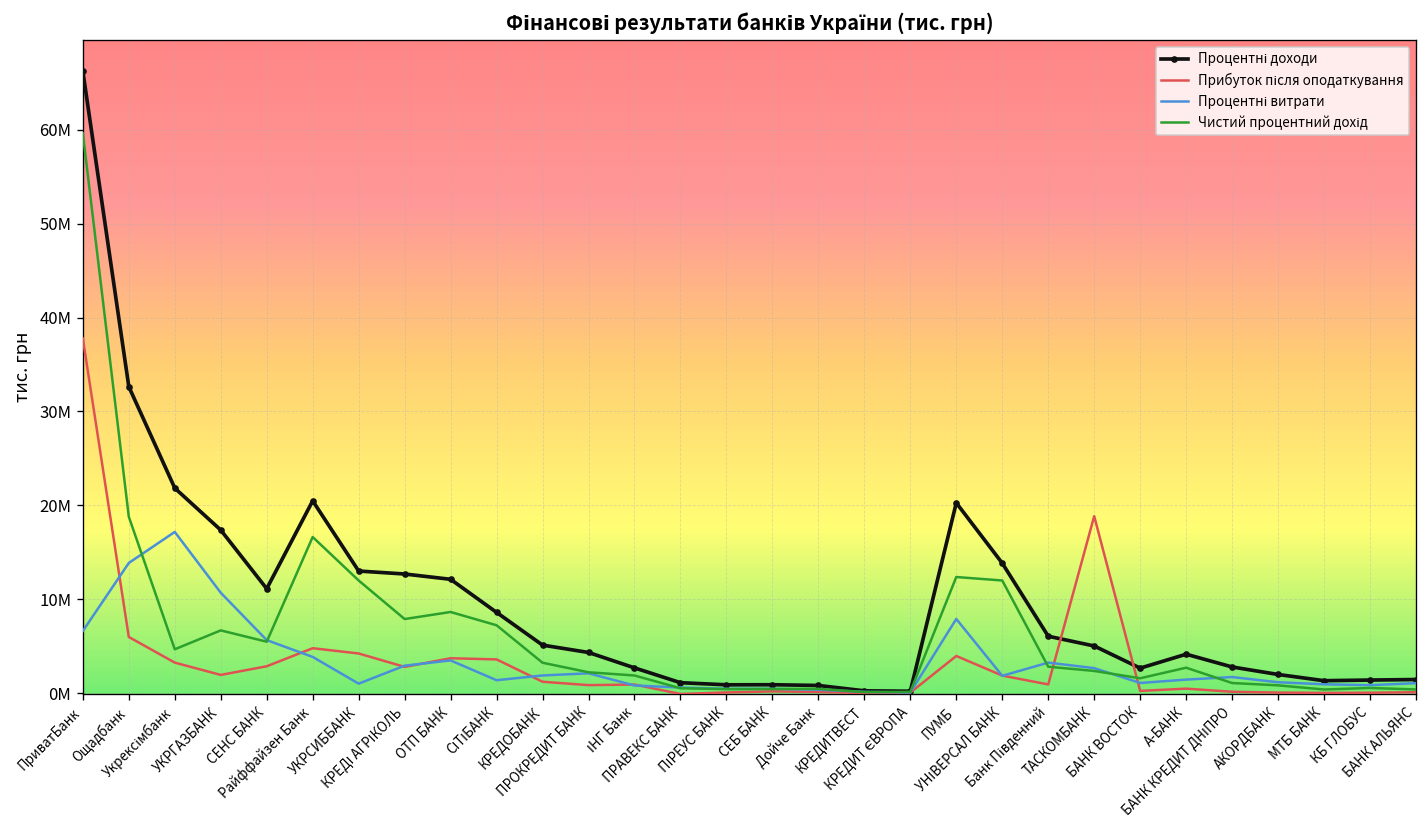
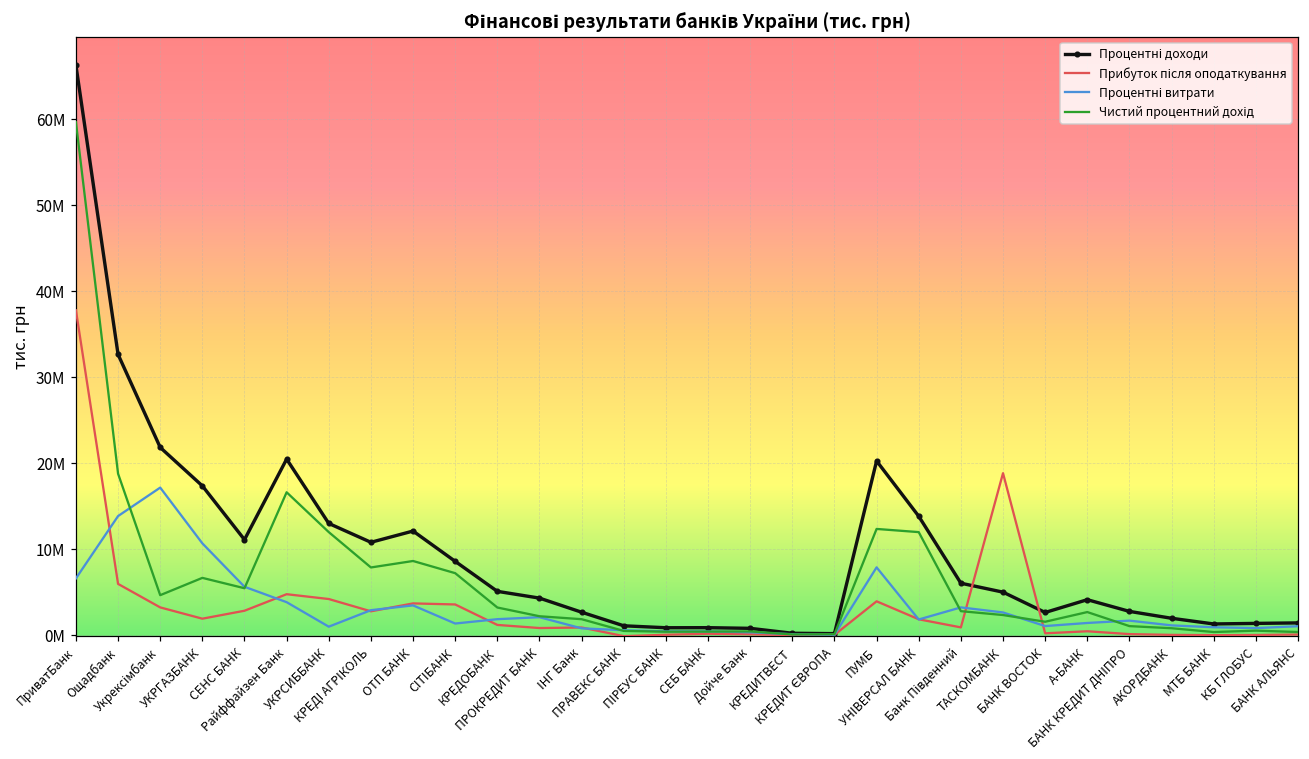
  {
    "Процентні доходи": {
      "ПриватБанк": 66000000,
      "Ощадбанк": 33000000,
      "Укрексімбанк": 22000000,
      "УКРГАЗБАНК": 17000000,
      "СЕНС БАНК": 11000000,
      "Райффайзен Банк": 20000000,
      "УКРСИББАНК": 13000000,
-     "КРЕДІ АГРІКОЛЬ": 13000000,
+     "КРЕДІ АГРІКОЛЬ": 11000000,
      "ОТП БАНК": 12000000,
      "СІТІБАНК": 9000000,
      "КРЕДОБАНК": 5000000,
      "ПРОКРЕДИТ БАНК": 4000000,
      "ІНГ Банк": 3000000,
      "ПРАВЕКС БАНК": 1000000,
      "ПІРЕУС БАНК": 1000000,
      "СЕБ БАНК": 1000000,
      "Дойче Банк": 1000000,
      "ПУМБ": 20000000,
      "УНІВЕРСАЛ БАНК": 14000000,
      "Банк Південний": 6000000,
      "ТАСКОМБАНК": 5000000,
      "БАНК ВОСТОК": 3000000,
      "А-БАНК": 4000000,
      "БАНК КРЕДИТ ДНІПРО": 3000000,
      "АКОРДБАНК": 2000000,
      "МТБ БАНК": 1000000,
      "КБ ГЛОБУС": 1000000,
      "БАНК АЛЬЯНС": 1000000
    },
    "Прибуток після оподаткування": {
      "ПриватБанк": 38000000,
      "Ощадбанк": 6000000,
      "Укрексімбанк": 3000000,
      "УКРГАЗБАНК": 2000000,
      "СЕНС БАНК": 3000000,
      "Райффайзен Банк": 5000000,
      "УКРСИББАНК": 4000000,
      "СІТІБАНК": 4000000,
      "КРЕДОБАНК": 1000000,
      "ПРОКРЕДИТ БАНК": 1000000,
      "ПРАВЕКС БАНК": 0,
      "ПІРЕУС БАНК": 0,
      "ПУМБ": 4000000,
      "Банк Південний": 1000000,
      "ТАСКОМБАНК": 19000000,
      "БАНК ВОСТОК": 0,
      "А-БАНК": 0,
      "БАНК КРЕДИТ ДНІПРО": 0,
      "АКОРДБАНК": 0,
      "МТБ БАНК": 0,
      "КБ ГЛОБУС": 0
    },
    "Процентні витрати": {
      "ПриватБанк": 7000000,
      "Ощадбанк": 14000000,
      "Укрексімбанк": 17000000,
      "УКРГАЗБАНК": 11000000,
      "Райффайзен Банк": 4000000,
      "УКРСИББАНК": 1000000,
      "СІТІБАНК": 1000000,
      "КРЕДОБАНК": 2000000,
      "ПУМБ": 8000000,
      "Банк Південний": 3000000,
      "БАНК ВОСТОК": 1000000,
      "А-БАНК": 1000000,
      "БАНК КРЕДИТ ДНІПРО": 2000000,
      "АКОРДБАНК": 1000000,
      "МТБ БАНК": 1000000,
      "БАНК АЛЬЯНС": 1000000
    },
    "Чистий процентний дохід": {
      "ПриватБанк": 60000000,
      "Ощадбанк": 19000000,
      "Укрексімбанк": 5000000,
      "УКРГАЗБАНК": 7000000,
      "Райффайзен Банк": 17000000,
      "УКРСИББАНК": 12000000,
      "КРЕДІ АГРІКОЛЬ": 8000000,
      "ОТП БАНК": 9000000,
      "СІТІБАНК": 7000000,
      "КРЕДОБАНК": 3000000,
      "ІНГ Банк": 2000000,
      "ПУМБ": 12000000,
      "УНІВЕРСАЛ БАНК": 12000000,
      "Банк Південний": 3000000,
      "БАНК ВОСТОК": 2000000,
      "А-БАНК": 3000000,
      "БАНК КРЕДИТ ДНІПРО": 1000000,
      "АКОРДБАНК": 1000000,
      "МТБ БАНК": 0
    }
  }
